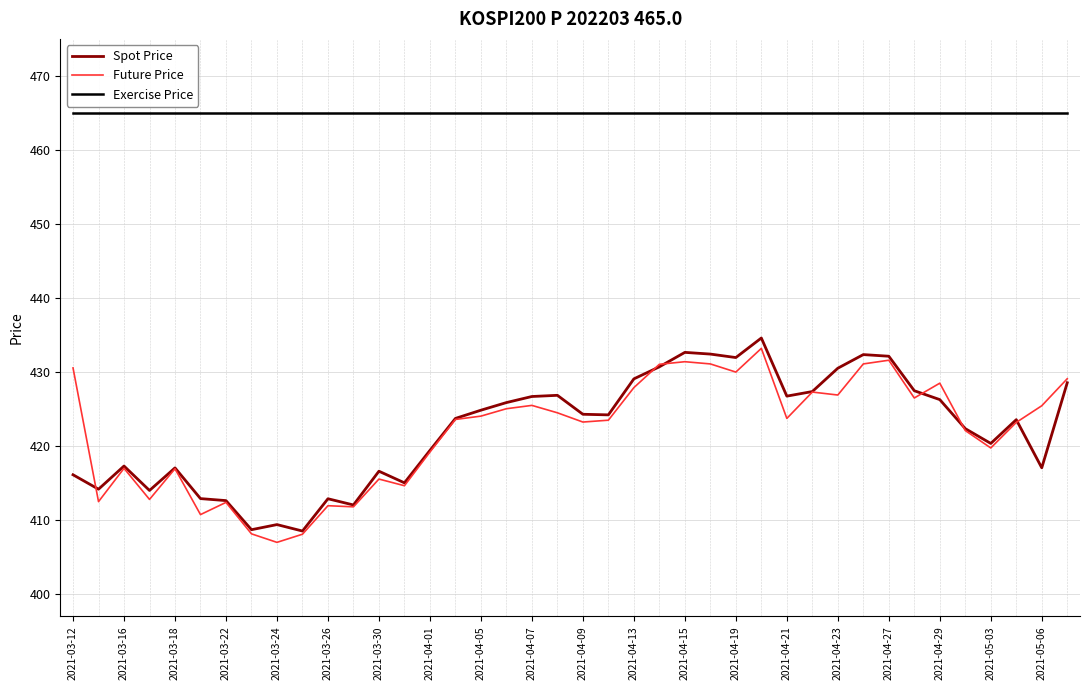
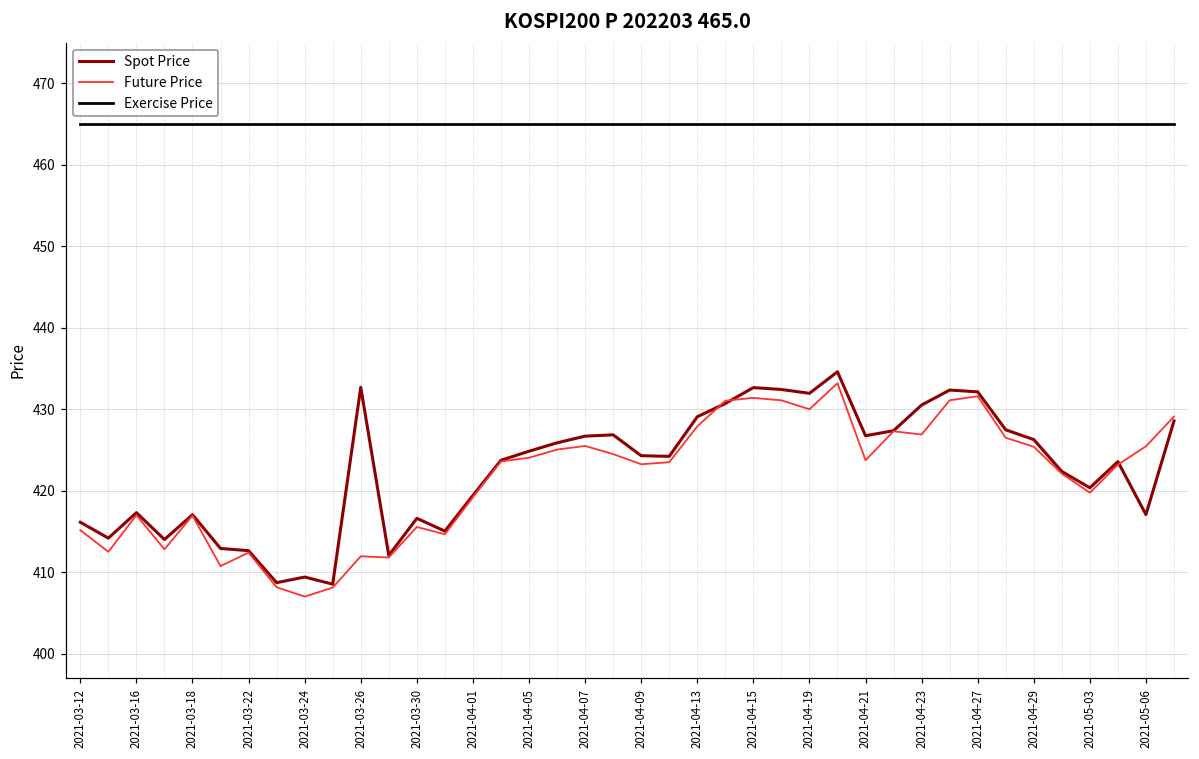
  {
    "Spot Price": {
      "2021-03-12": 416,
      "2021-03-24": 409,
-     "2021-03-26": 413,
+     "2021-03-26": 433,
      "2021-03-30": 417,
      "2021-04-05": 425,
      "2021-04-07": 427,
      "2021-04-09": 424,
      "2021-04-13": 429,
      "2021-04-15": 433,
      "2021-04-19": 432,
      "2021-04-21": 427,
      "2021-04-23": 431,
      "2021-04-27": 432,
      "2021-04-29": 426,
      "2021-05-03": 420,
      "2021-05-06": 417
    },
    "Future Price": {
-     "2021-03-12": 431,
+     "2021-03-12": 415,
      "2021-03-24": 407,
      "2021-03-26": 412,
      "2021-03-30": 416,
      "2021-04-05": 424,
      "2021-04-07": 426,
      "2021-04-09": 423,
      "2021-04-13": 428,
      "2021-04-15": 431,
      "2021-04-19": 430,
      "2021-04-21": 424,
      "2021-04-23": 427,
      "2021-04-27": 432,
-     "2021-04-29": 429,
+     "2021-04-29": 425,
      "2021-05-03": 420,
      "2021-05-06": 425
    },
    "Exercise Price": {
      "2021-03-12": 465,
      "2021-03-16": 465,
      "2021-03-18": 465,
      "2021-03-22": 465,
      "2021-03-24": 465,
      "2021-03-26": 465,
      "2021-03-30": 465,
      "2021-04-01": 465,
      "2021-04-05": 465,
      "2021-04-07": 465,
      "2021-04-09": 465,
      "2021-04-13": 465,
      "2021-04-15": 465,
      "2021-04-19": 465,
      "2021-04-21": 465,
      "2021-04-23": 465,
      "2021-04-27": 465,
      "2021-04-29": 465,
      "2021-05-03": 465,
      "2021-05-06": 465
    }
  }
